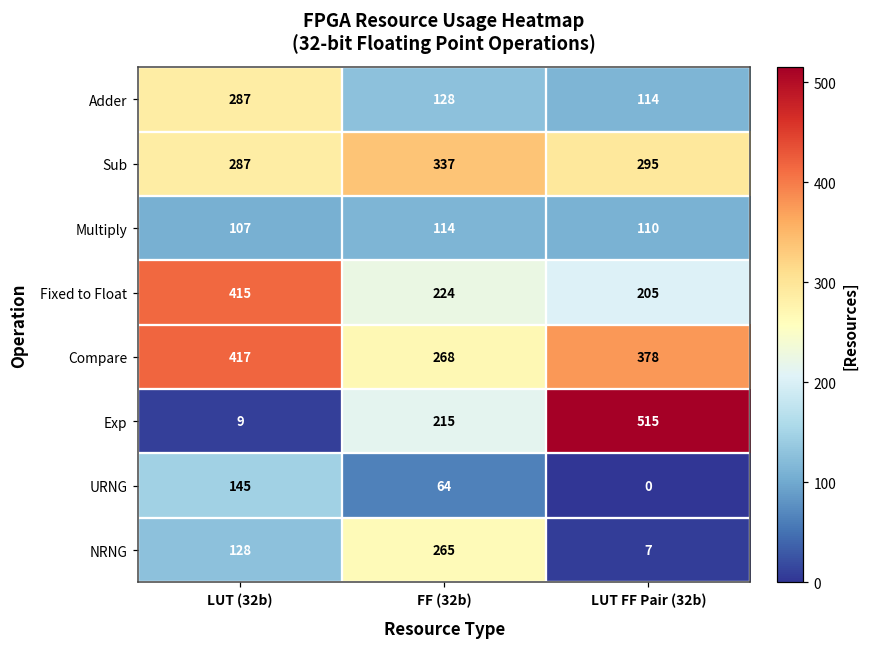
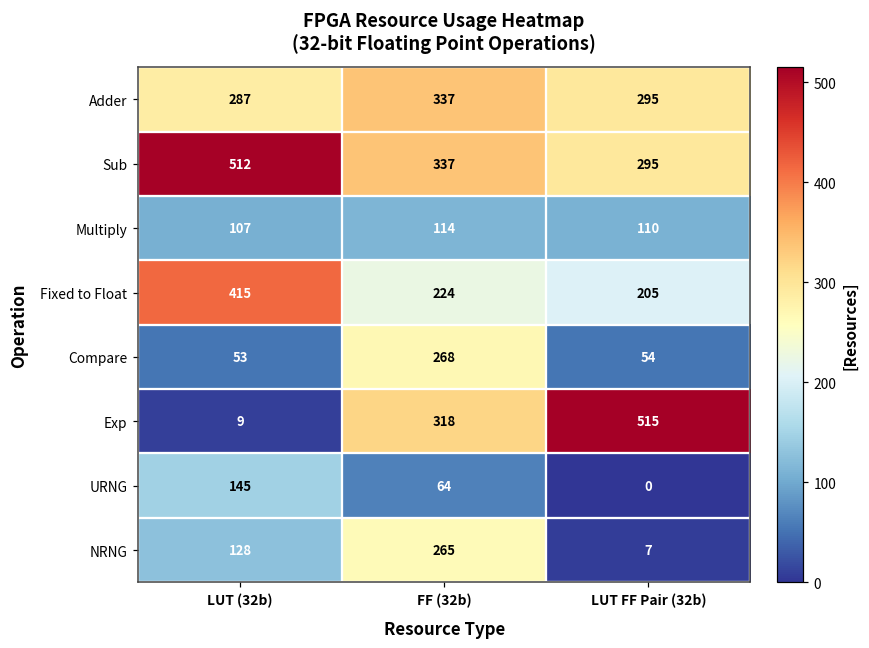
  {
    "Adder": {
      "LUT (32b)": 287,
-     "FF (32b)": 128,
-     "LUT FF Pair (32b)": 114
+     "FF (32b)": 337,
+     "LUT FF Pair (32b)": 295
    },
    "Sub": {
-     "LUT (32b)": 287,
+     "LUT (32b)": 512,
      "FF (32b)": 337,
      "LUT FF Pair (32b)": 295
    },
    "Multiply": {
      "LUT (32b)": 107,
      "FF (32b)": 114,
      "LUT FF Pair (32b)": 110
    },
    "Fixed to Float": {
      "LUT (32b)": 415,
      "FF (32b)": 224,
      "LUT FF Pair (32b)": 205
    },
    "Compare": {
-     "LUT (32b)": 417,
+     "LUT (32b)": 53,
      "FF (32b)": 268,
-     "LUT FF Pair (32b)": 378
+     "LUT FF Pair (32b)": 54
    },
    "Exp": {
      "LUT (32b)": 9,
-     "FF (32b)": 215,
+     "FF (32b)": 318,
      "LUT FF Pair (32b)": 515
    },
    "URNG": {
      "LUT (32b)": 145,
      "FF (32b)": 64,
      "LUT FF Pair (32b)": 0
    },
    "NRNG": {
      "LUT (32b)": 128,
      "FF (32b)": 265,
      "LUT FF Pair (32b)": 7
    }
  }
